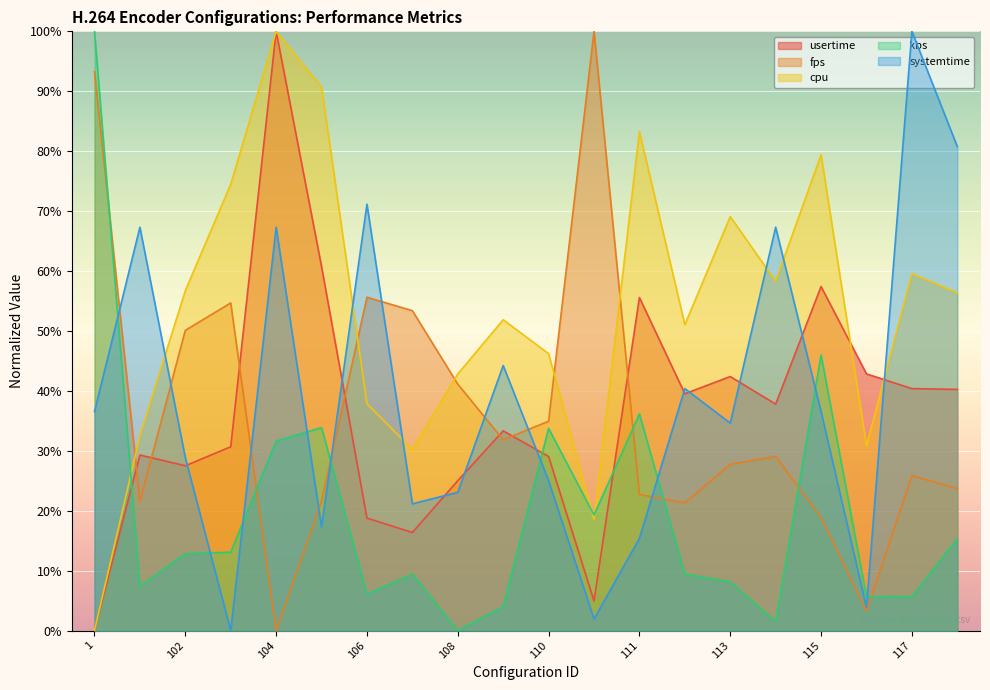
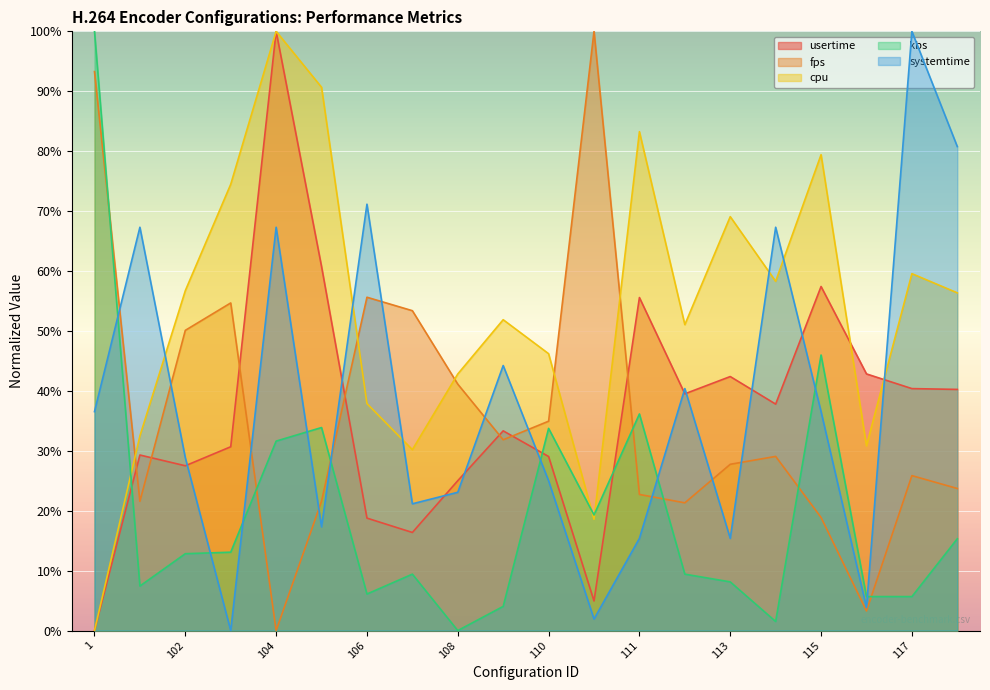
  {
    "kbs": {
      "102": "13%",
      "104": "32%",
      "106": "6%",
      "108": "0%",
      "110": "34%",
      "111": "36%",
      "113": "8%",
      "115": "46%",
      "117": "6%"
    },
    "systemtime": {
      "102": "29%",
      "104": "67%",
      "106": "71%",
      "108": "23%",
      "110": "25%",
      "111": "15%",
-     "113": "35%",
+     "113": "15%",
      "115": "37%",
      "117": "100%"
    }
  }
